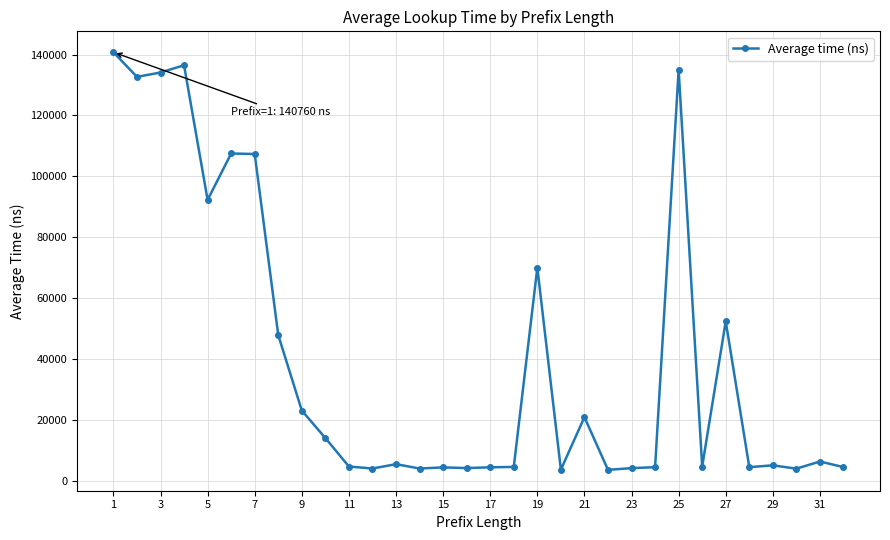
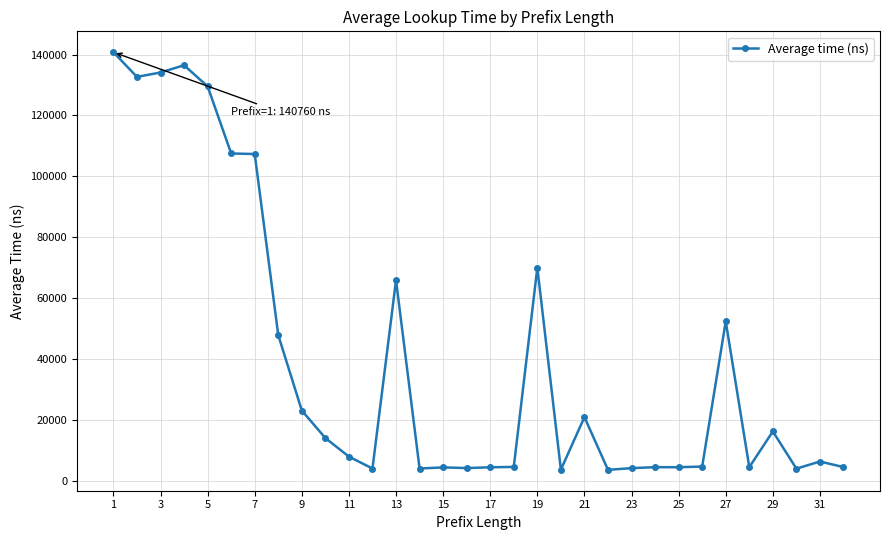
  {
    "1": 141000,
-   "5": 92000,
+   "5": 130000,
    "7": 107000,
    "9": 23000,
-   "11": 5000,
-   "13": 6000,
+   "11": 8000,
+   "13": 66000,
    "15": 5000,
    "17": 5000,
    "19": 70000,
    "21": 21000,
    "23": 4000,
-   "25": 135000,
+   "25": 5000,
    "27": 52000,
-   "29": 5000,
+   "29": 16000,
    "31": 6000
  }
